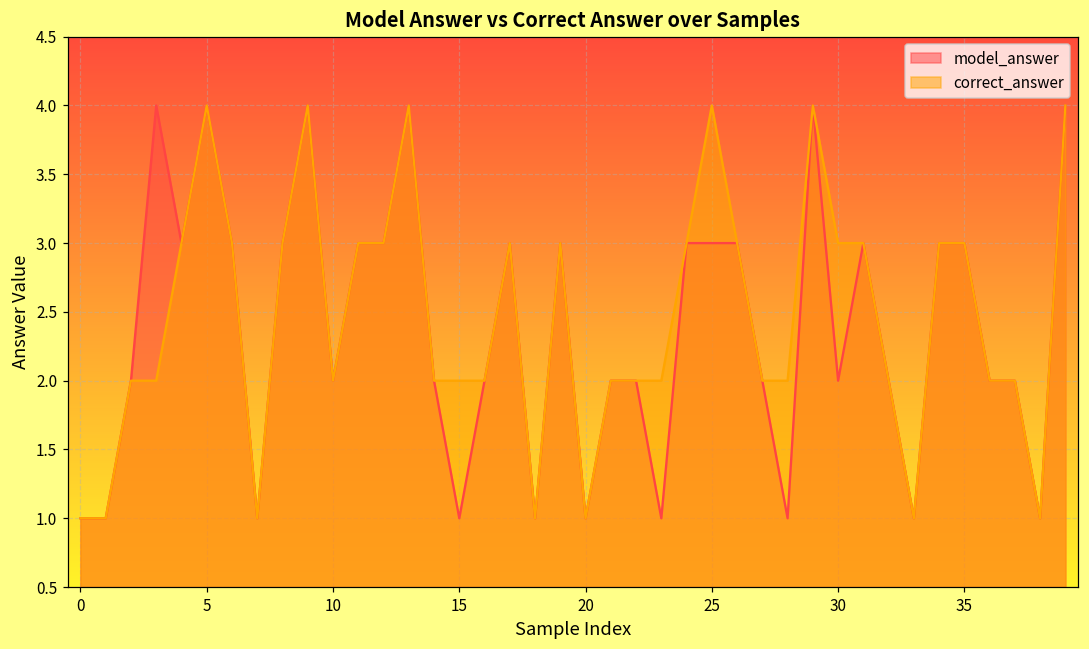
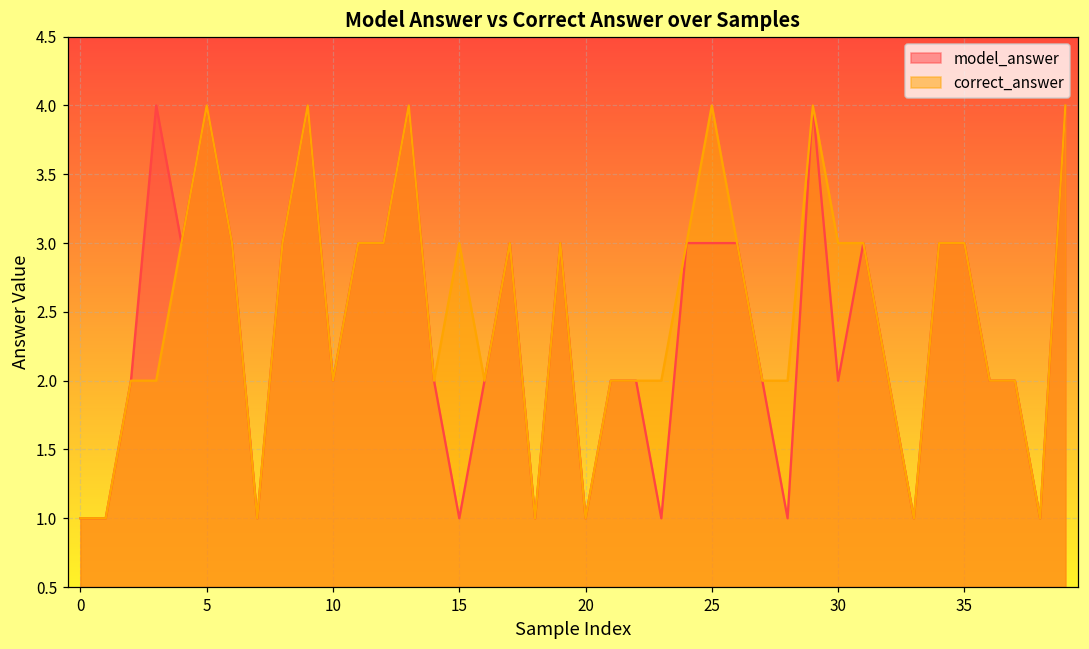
  {
    "model_answer": {
      "15": 1,
      "25": 3,
      "30": 2
    },
    "correct_answer": {
-     "15": 2,
+     "15": 3,
      "25": 4,
      "30": 3
    }
  }
